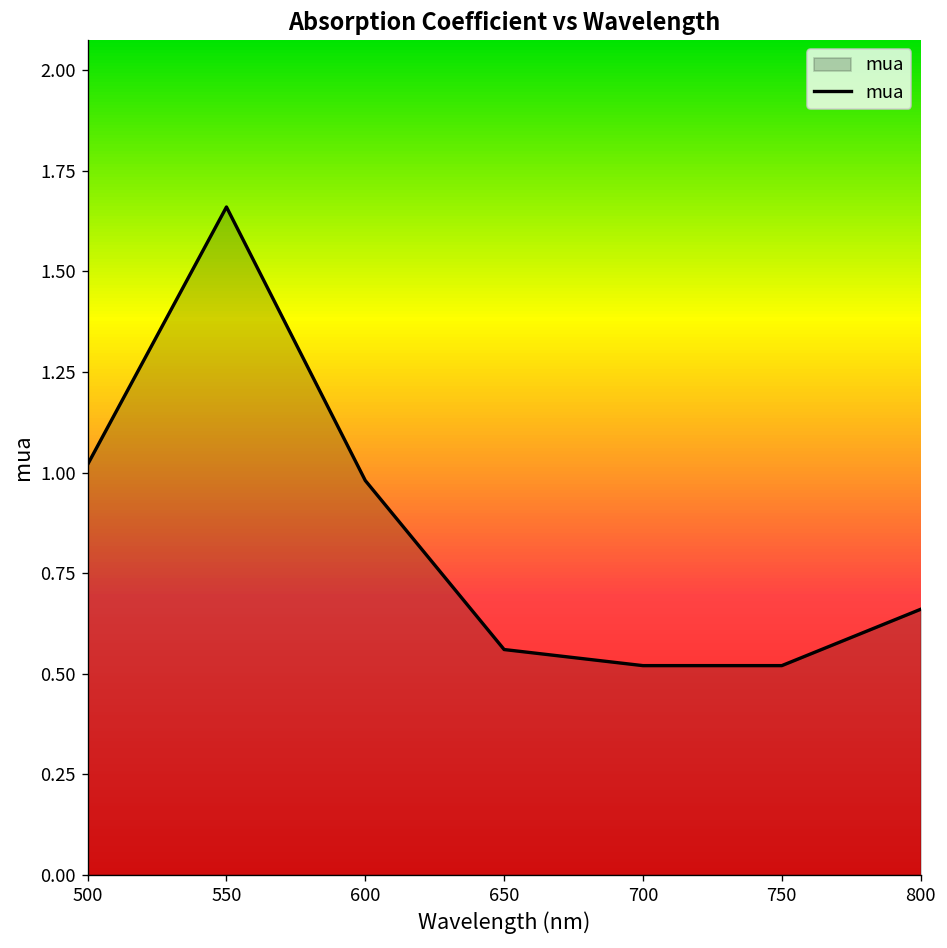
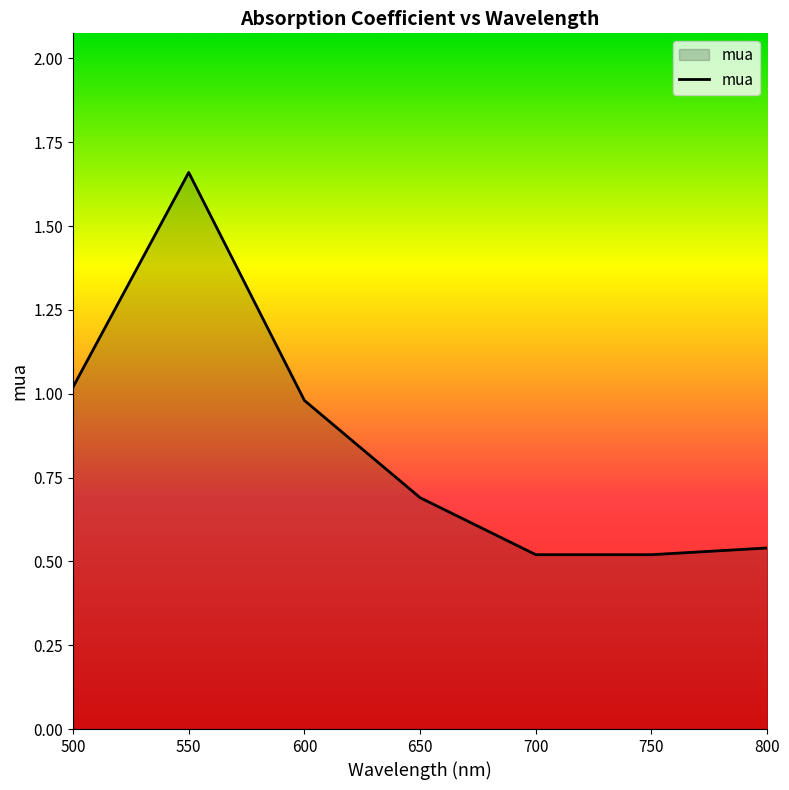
  {
    "500": 1.02,
    "550": 1.66,
    "600": 0.98,
-   "650": 0.56,
+   "650": 0.69,
    "700": 0.52,
    "750": 0.52,
-   "800": 0.66
+   "800": 0.54
  }
